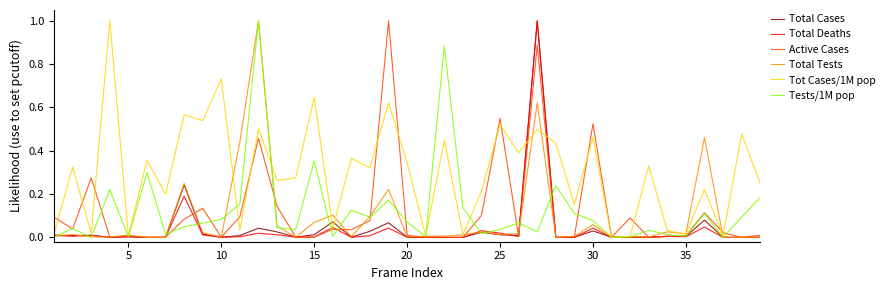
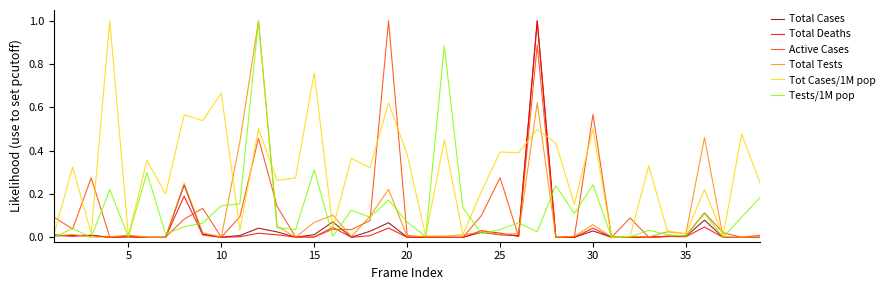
  {
    "Total Cases": {
      "30": 0.03
    },
    "Total Deaths": {
      "30": 0.04
    },
    "Active Cases": {
-     "25": 0.55,
-     "30": 0.52
+     "25": 0.28,
+     "30": 0.57
    },
    "Total Tests": {
      "15": 0.07,
      "30": 0.06
    },
    "Tot Cases/1M pop": {
-     "10": 0.73,
-     "15": 0.65,
-     "20": 0.34,
-     "25": 0.52,
-     "30": 0.46
+     "10": 0.67,
+     "15": 0.76,
+     "20": 0.38,
+     "25": 0.39,
+     "30": 0.50
    },
    "Tests/1M pop": {
-     "10": 0.08,
-     "15": 0.35,
+     "10": 0.15,
+     "15": 0.31,
      "20": 0.07,
      "25": 0.04,
-     "30": 0.08
+     "30": 0.24
    }
  }
